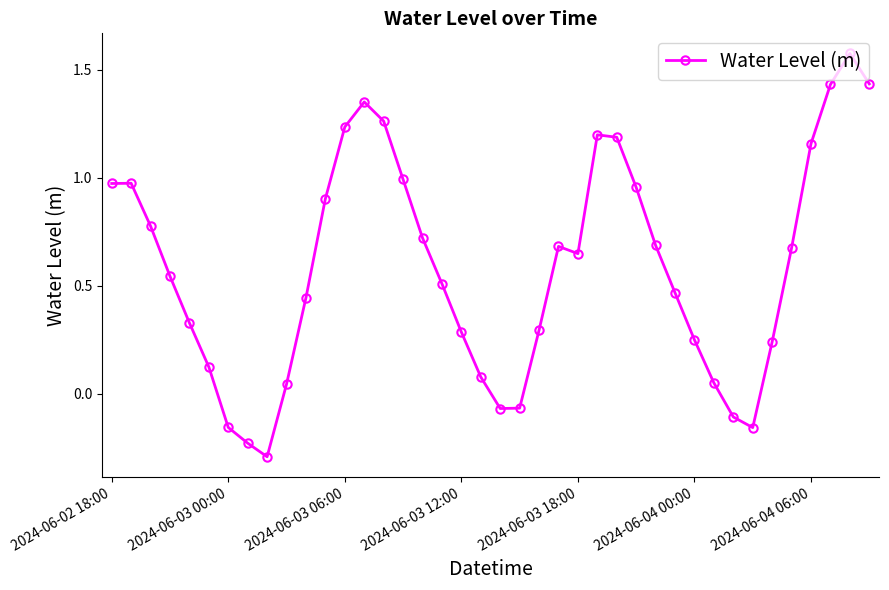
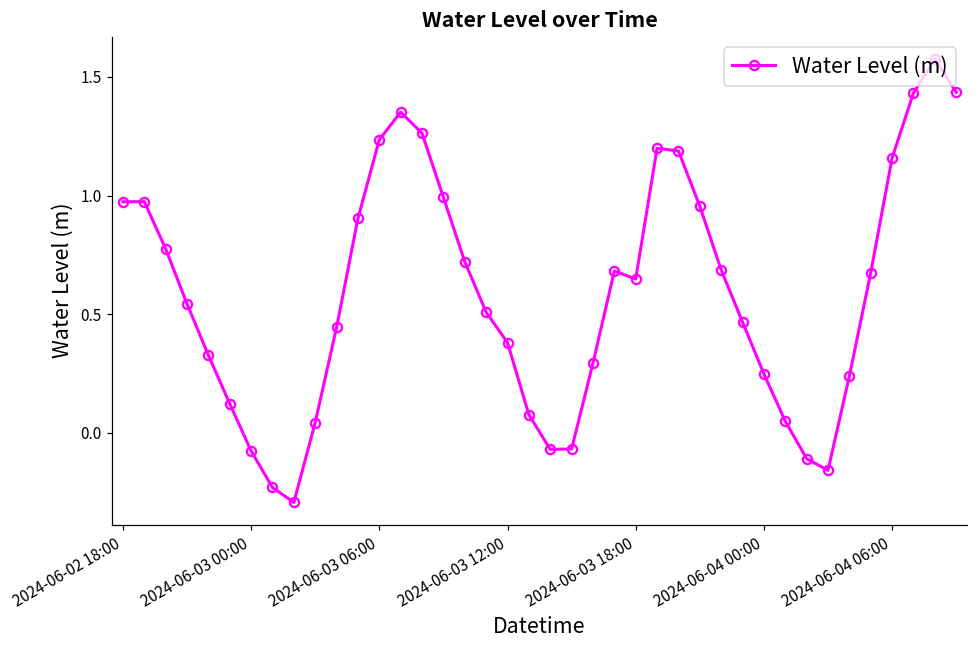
  {
    "2024-06-02 18:00": 0.97,
-   "2024-06-03 00:00": -0.16,
+   "2024-06-03 00:00": -0.08,
    "2024-06-03 06:00": 1.24,
-   "2024-06-03 12:00": 0.28,
+   "2024-06-03 12:00": 0.38,
    "2024-06-03 18:00": 0.65,
    "2024-06-04 00:00": 0.25,
    "2024-06-04 06:00": 1.16
  }
